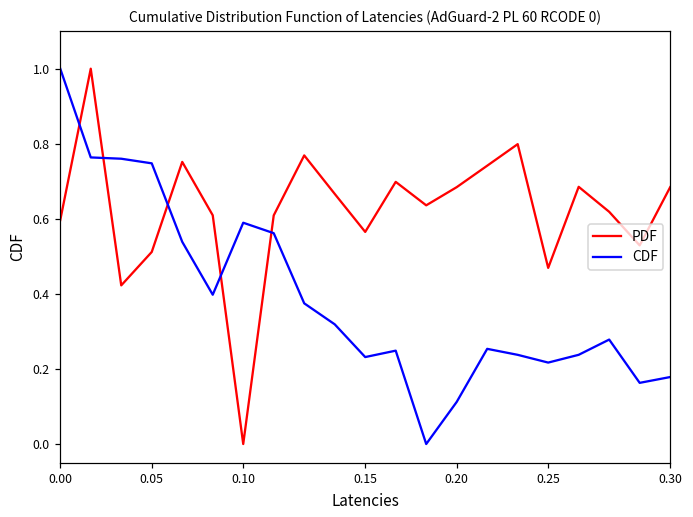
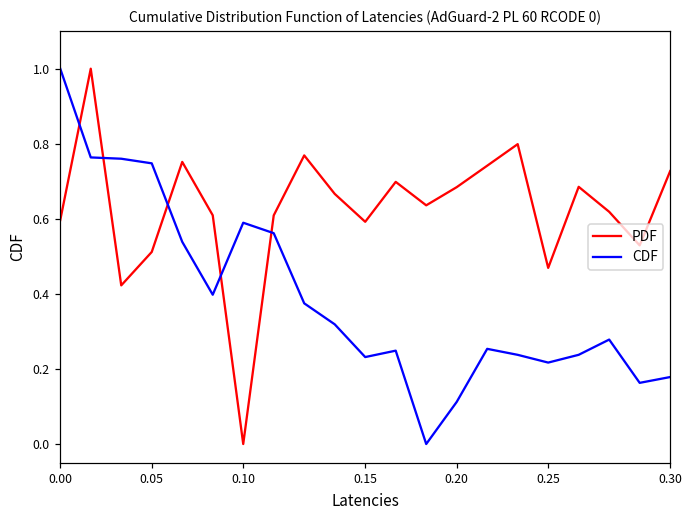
  {
    "PDF": {
      "0.00": 0.60,
      "0.05": 0.51,
      "0.10": 0.00,
-     "0.15": 0.57,
+     "0.15": 0.59,
      "0.20": 0.68,
      "0.25": 0.47,
-     "0.30": 0.68
+     "0.30": 0.73
    },
    "CDF": {
      "0.00": 1.00,
      "0.05": 0.75,
      "0.10": 0.59,
      "0.15": 0.23,
      "0.20": 0.11,
      "0.25": 0.22,
      "0.30": 0.18
    }
  }
